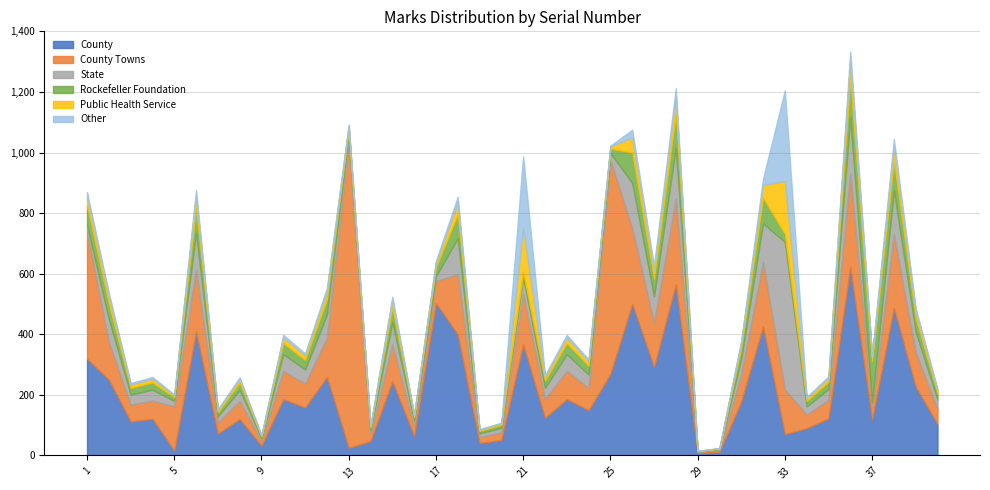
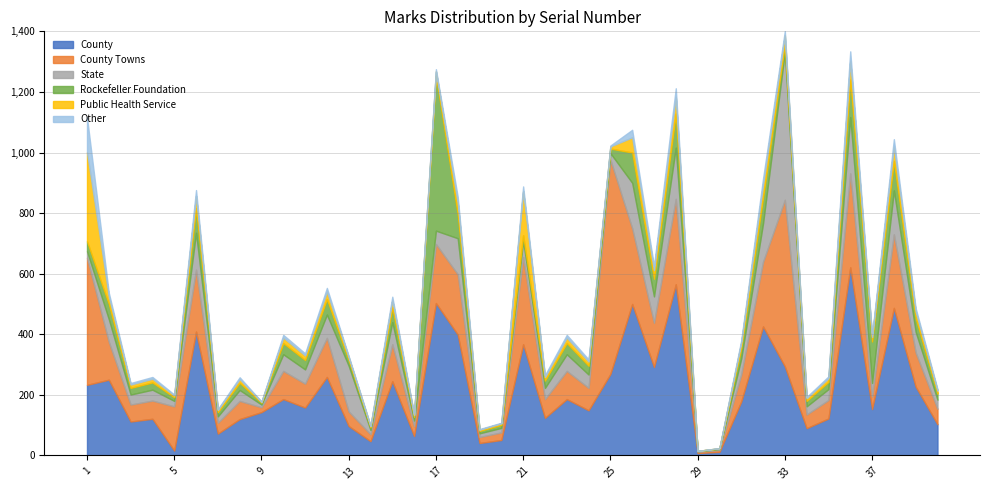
  {
    "County": {
-     "1": "320",
+     "1": "230",
      "5": "20",
-     "9": "30",
-     "13": "30",
+     "9": "140",
+     "13": "100",
      "17": "500",
      "21": "370",
      "25": "270",
-     "33": "70",
-     "37": "120"
+     "33": "290",
+     "37": "150"
    },
    "County Towns": {
      "1": "420",
      "5": "150",
      "9": "20",
-     "13": "1,010",
-     "17": "70",
-     "21": "170",
+     "13": "50",
+     "17": "200",
+     "21": "290",
      "25": "710",
-     "33": "150",
+     "33": "550",
      "37": "40"
    },
    "State": {
      "1": "20",
      "5": "20",
-     "13": "30",
-     "17": "20",
+     "13": "150",
+     "17": "40",
      "21": "50",
      "25": "20",
      "33": "490",
-     "37": "20"
+     "37": "50"
    },
    "Rockefeller Foundation": {
-     "1": "60",
+     "1": "30",
      "13": "20",
-     "17": "30",
+     "17": "510",
      "21": "20",
      "33": "30",
      "37": "140"
    },
    "Public Health Service": {
-     "1": "30",
+     "1": "290",
      "21": "150",
-     "33": "180"
+     "33": "30"
    },
    "Other": {
-     "1": "20",
-     "21": "240",
-     "33": "300"
+     "1": "120",
+     "21": "20",
+     "33": "10"
    }
  }
